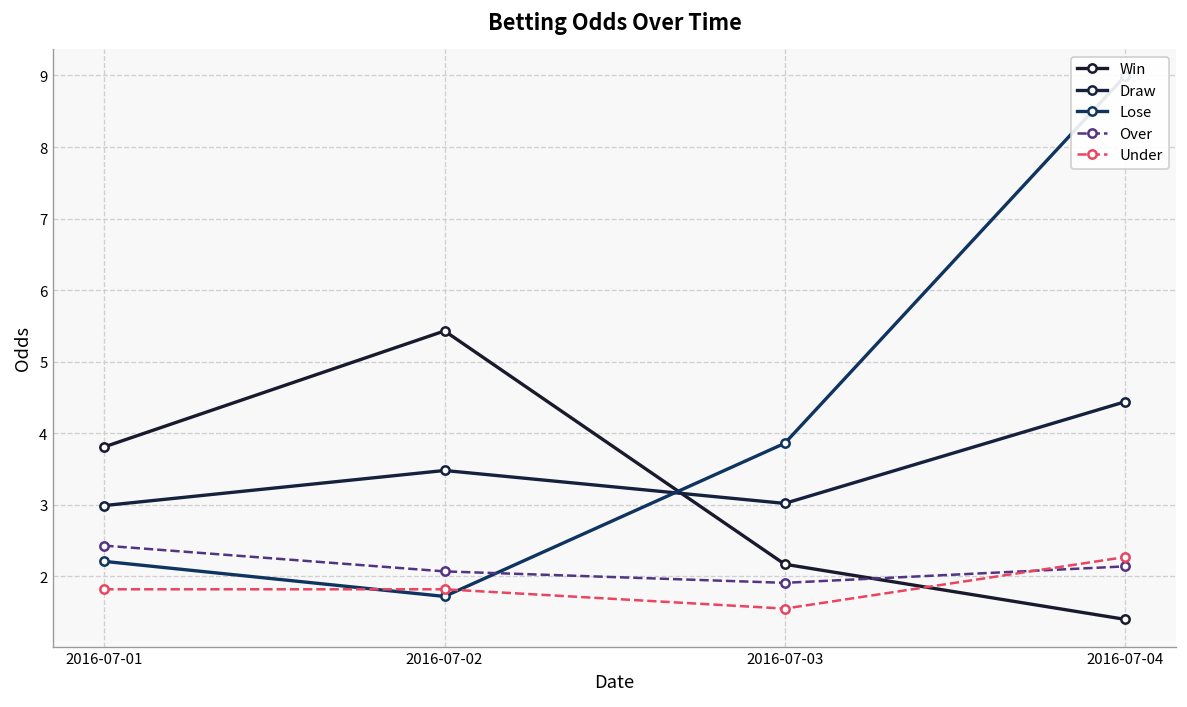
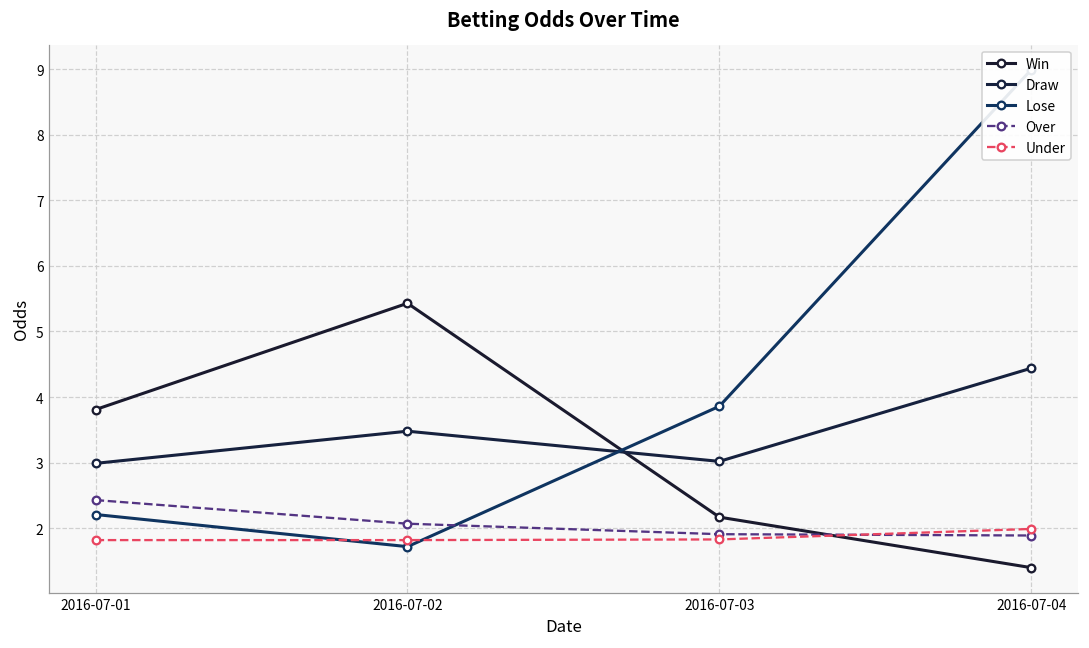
  {
    "Over": {
      "2016-07-01": 2.4,
      "2016-07-02": 2.1,
      "2016-07-03": 1.9,
-     "2016-07-04": 2.1
+     "2016-07-04": 1.9
    },
    "Under": {
      "2016-07-01": 1.8,
      "2016-07-02": 1.8,
-     "2016-07-03": 1.6,
-     "2016-07-04": 2.3
+     "2016-07-03": 1.8,
+     "2016-07-04": 2.0
    }
  }
